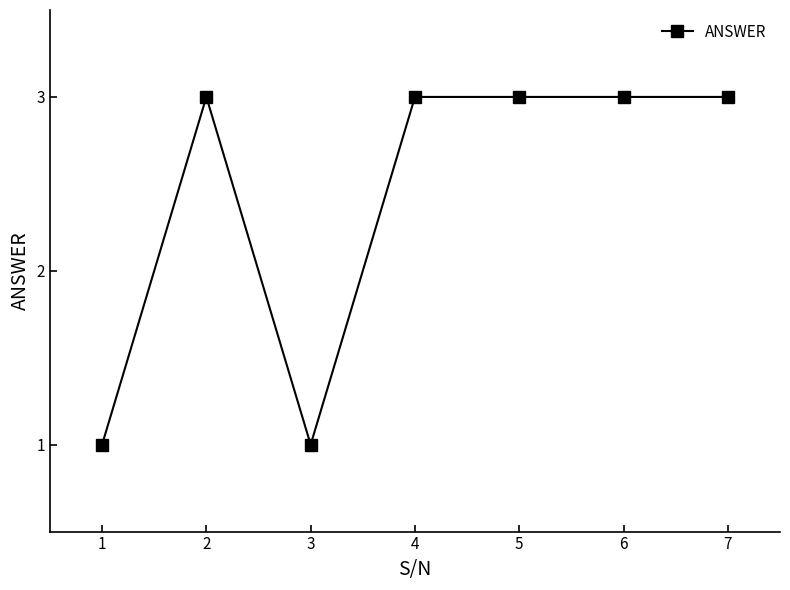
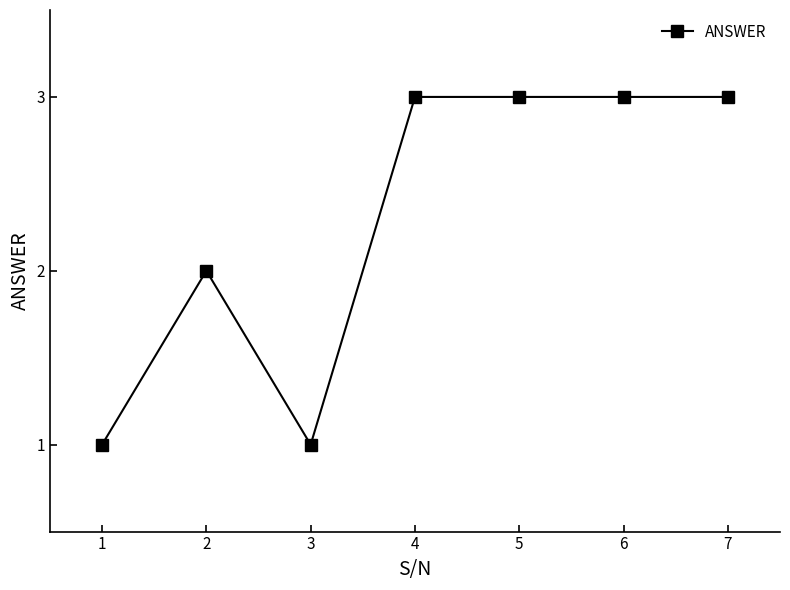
  {
    "1": 1,
-   "2": 3,
+   "2": 2,
    "3": 1,
    "4": 3,
    "5": 3,
    "6": 3,
    "7": 3
  }
